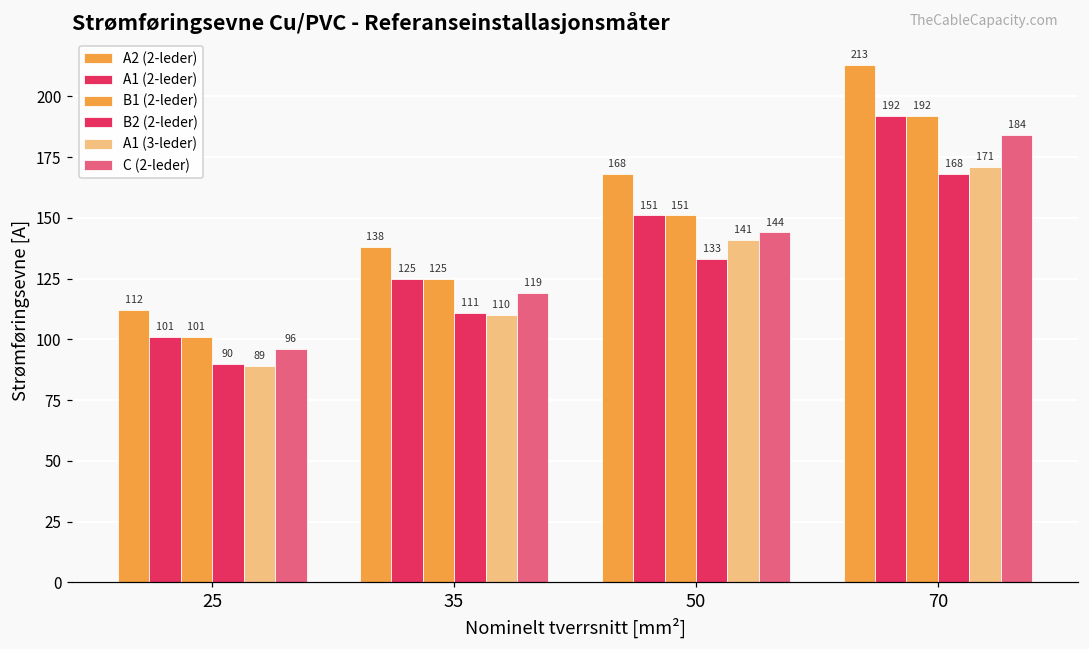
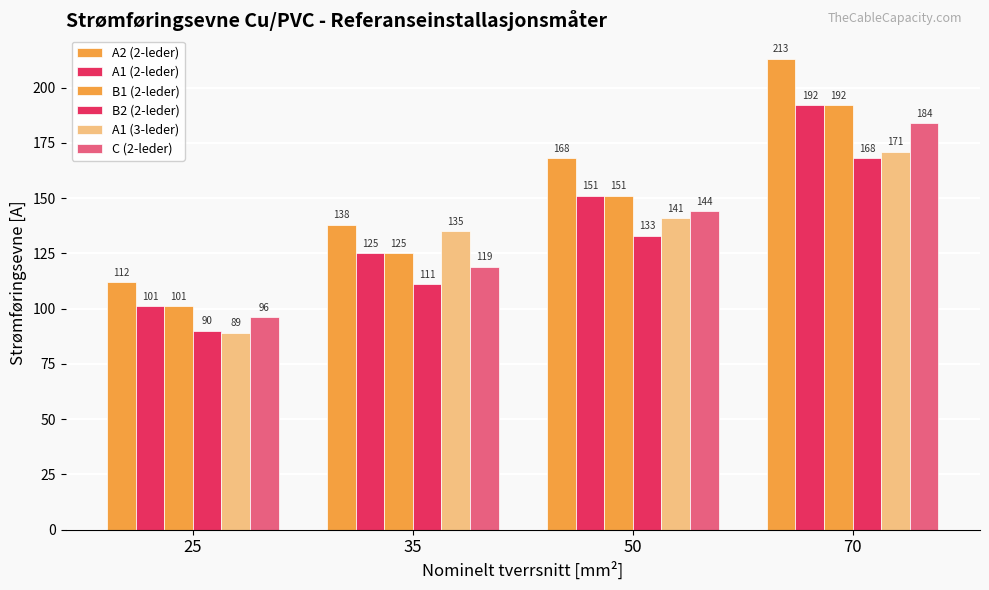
  {
    "A1 (3-leder)": {
      "25": 89,
-     "35": 110,
+     "35": 135,
      "50": 141,
      "70": 171
    }
  }
